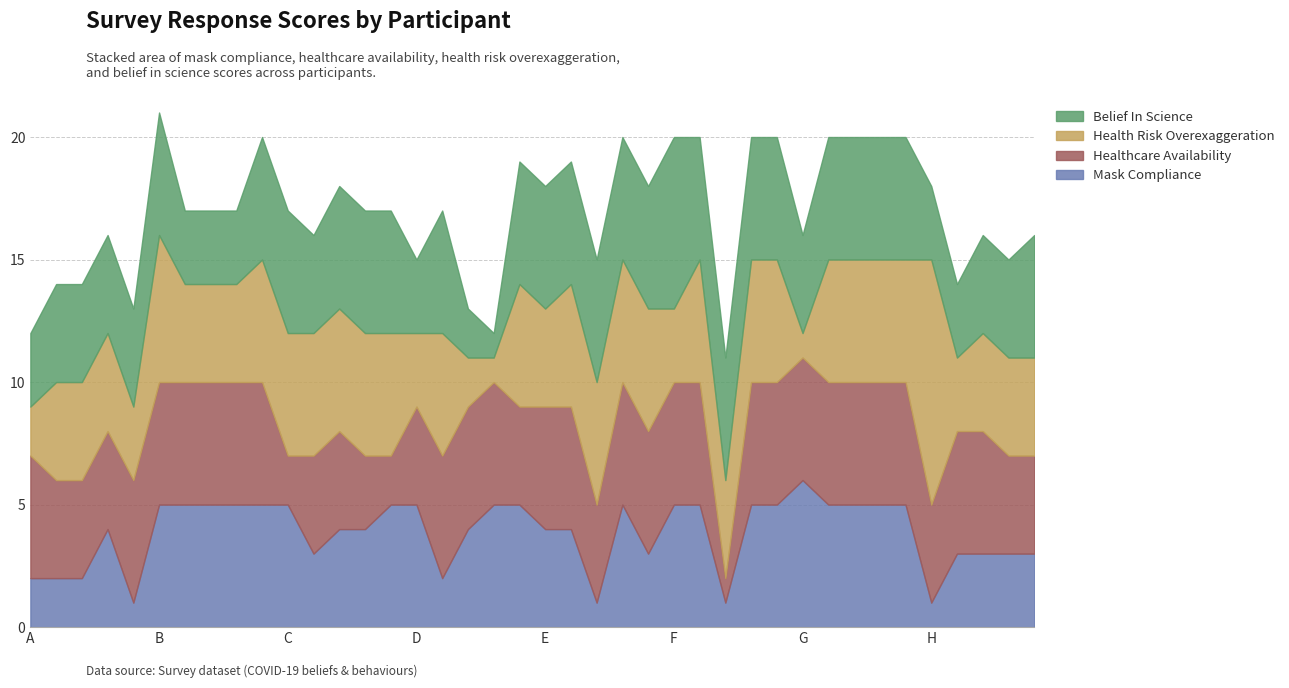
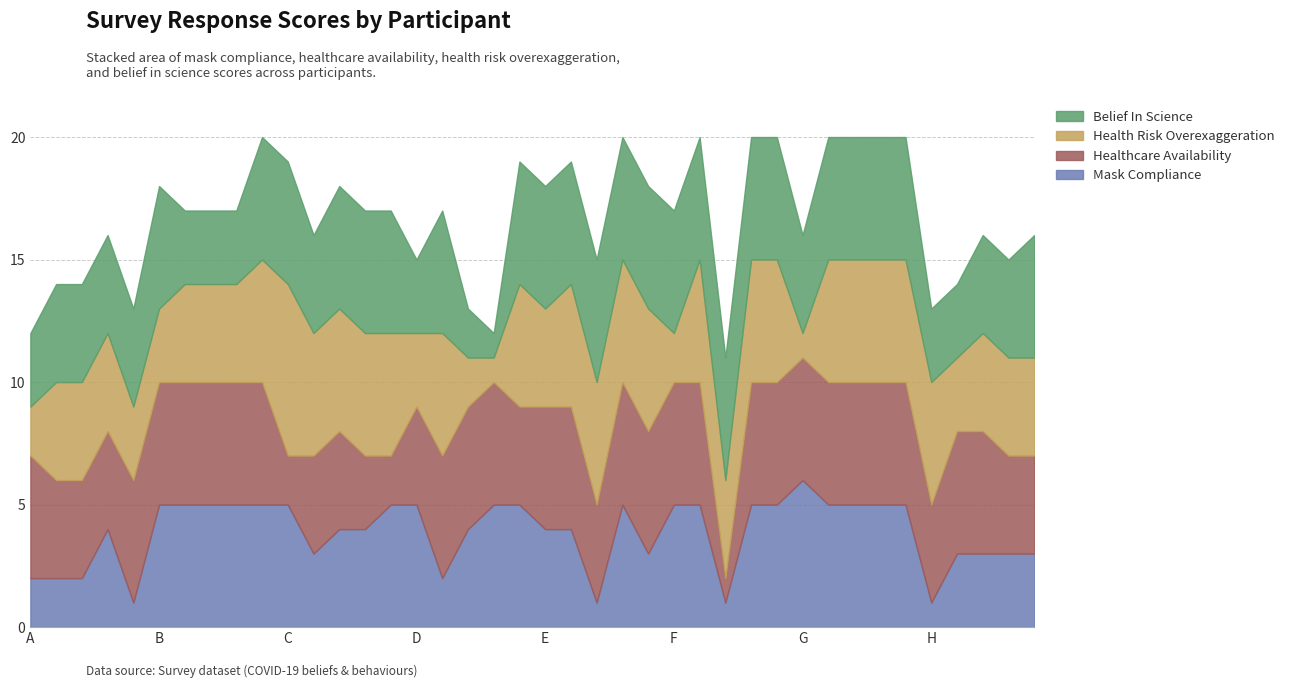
  {
    "Mask Compliance": {
      "A": 2,
      "B": 5,
      "C": 5,
      "D": 5,
      "E": 4,
      "F": 5,
      "G": 6,
      "H": 1
    },
    "Healthcare Availability": {
      "A": 5,
      "B": 5,
      "C": 2,
      "D": 4,
      "E": 5,
      "F": 5,
      "G": 5,
      "H": 4
    },
    "Health Risk Overexaggeration": {
      "A": 2,
-     "B": 6,
-     "C": 5,
+     "B": 3,
+     "C": 7,
      "D": 3,
      "E": 4,
-     "F": 3,
+     "F": 2,
      "G": 1,
-     "H": 10
+     "H": 5
    },
    "Belief In Science": {
      "A": 3,
      "B": 5,
      "C": 5,
      "D": 3,
      "E": 5,
-     "F": 7,
+     "F": 5,
      "G": 4,
      "H": 3
    }
  }
